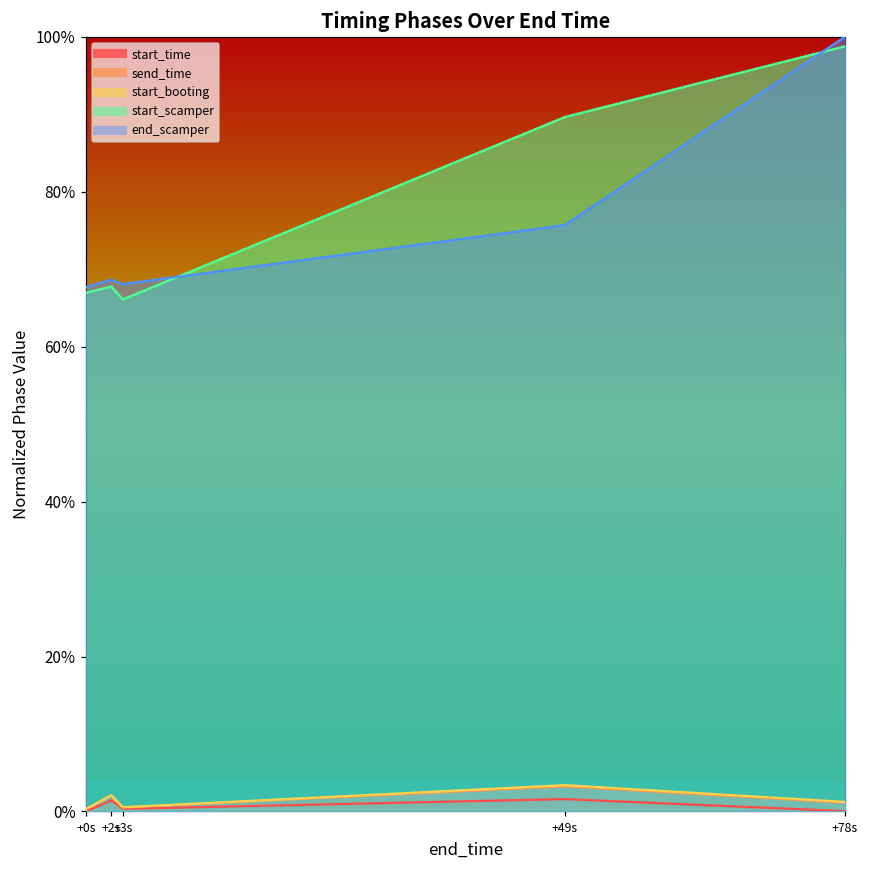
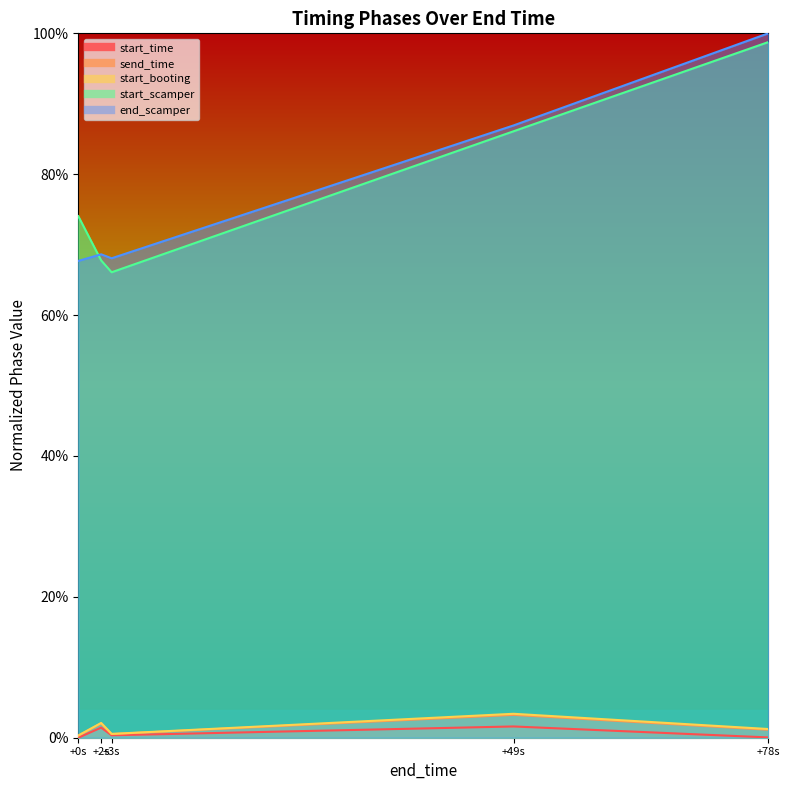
  {
    "start_scamper": {
-     "+0s": "67%",
-     "+49s": "90%",
+     "+0s": "74%",
+     "+49s": "86%",
      "+78s": "99%"
    },
    "end_scamper": {
      "+0s": "68%",
-     "+49s": "76%",
+     "+49s": "87%",
      "+78s": "100%"
    }
  }
